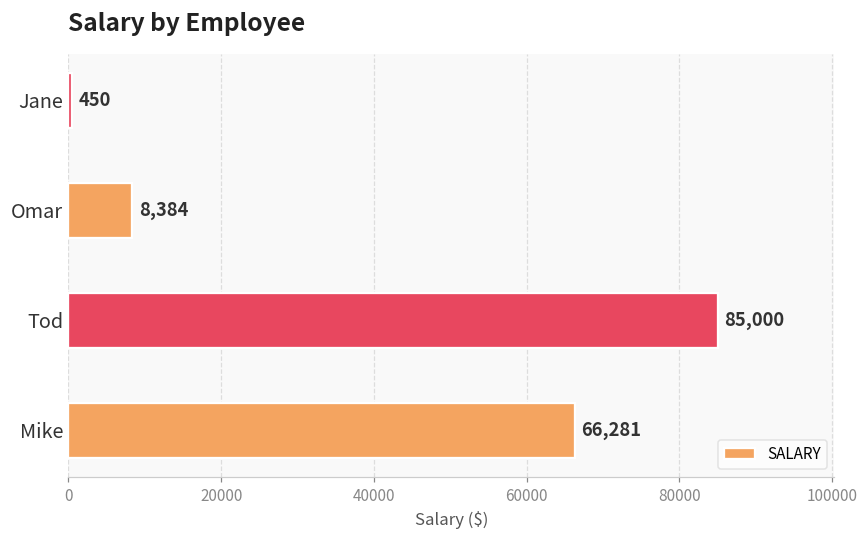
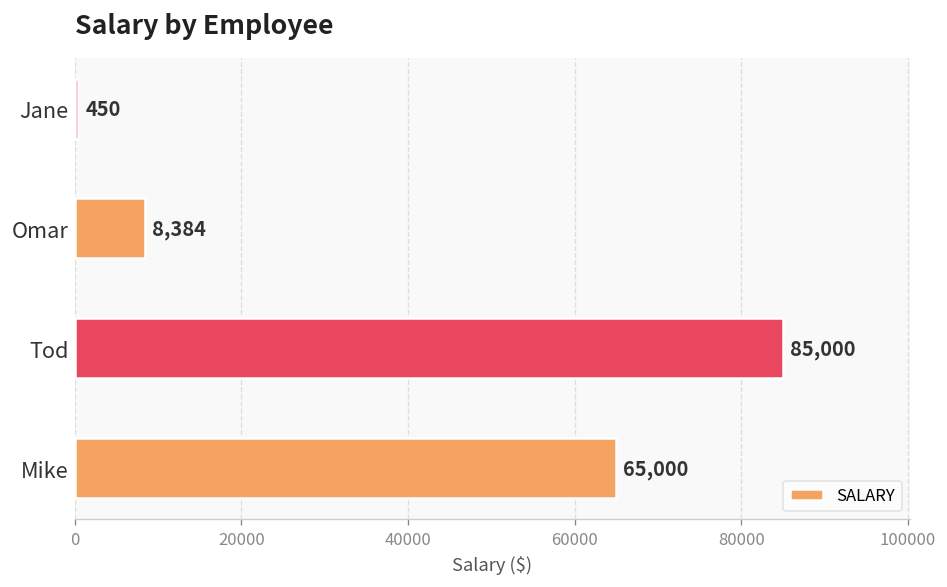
  {
    "Jane": "450",
    "Omar": "8,384",
    "Tod": "85,000",
-   "Mike": "66,281"
+   "Mike": "65,000"
  }
